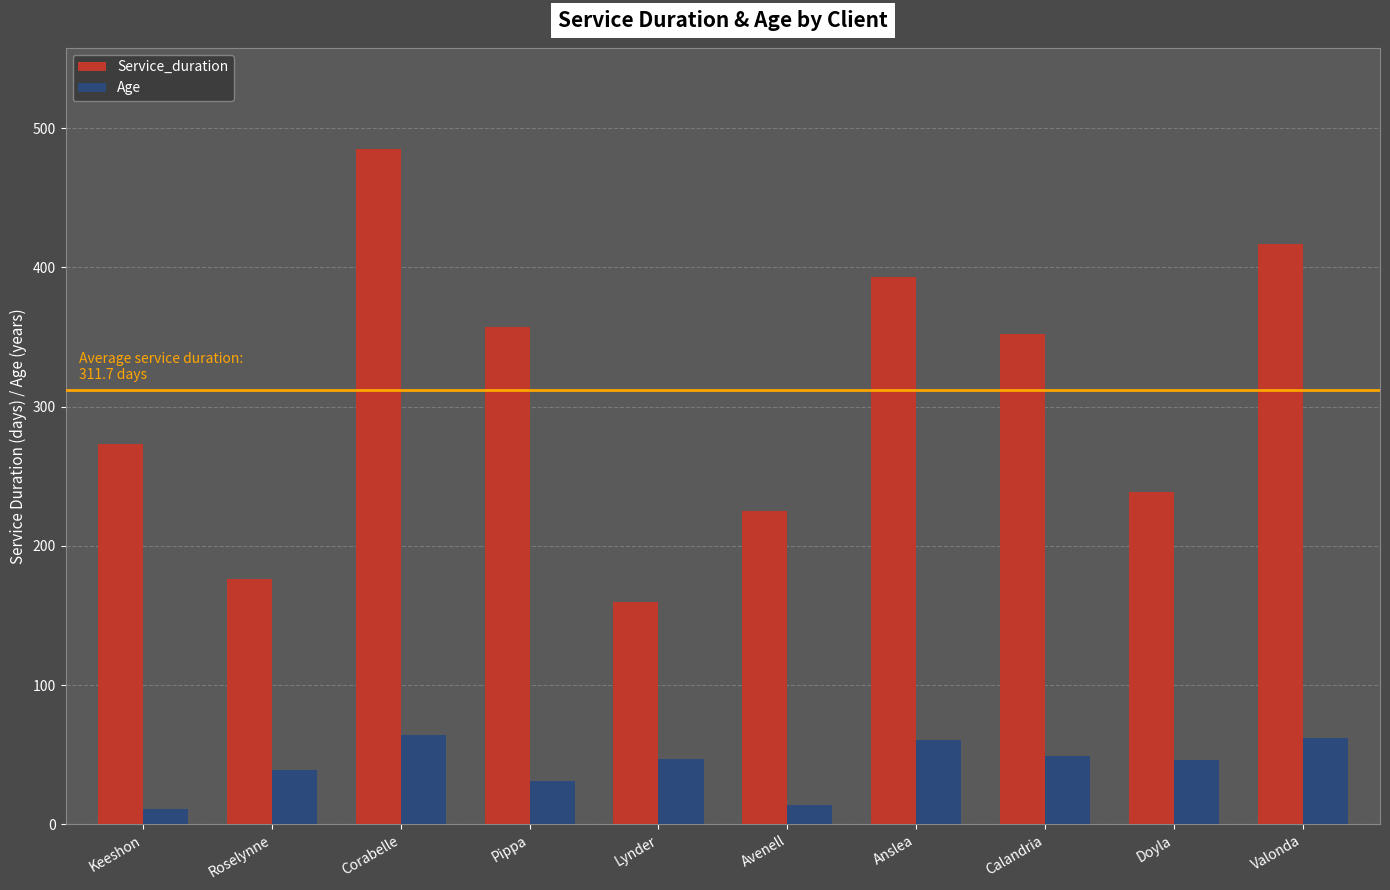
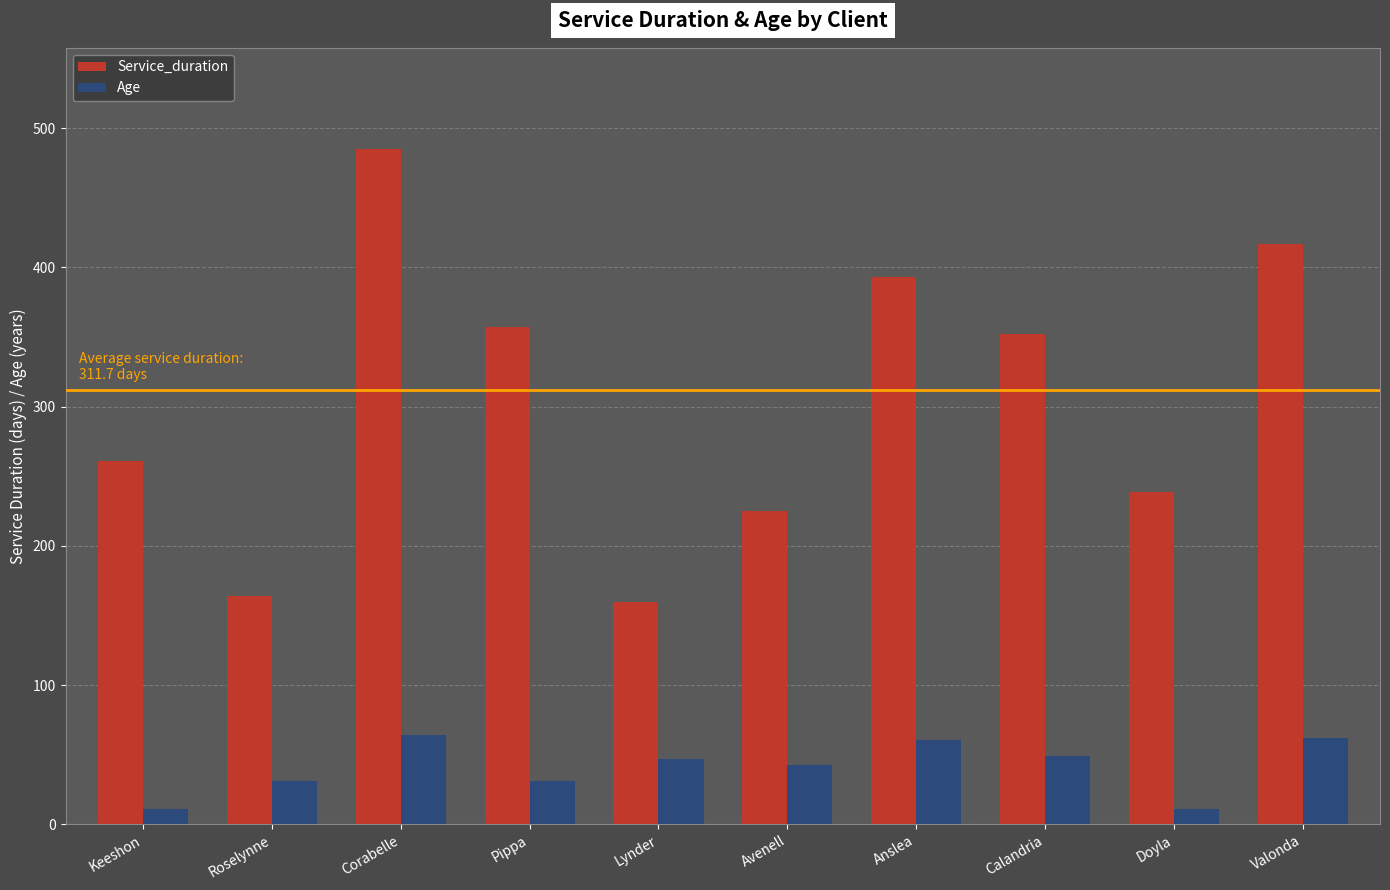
  {
    "Service_duration": {
-     "Keeshon": 273,
-     "Roselynne": 176,
+     "Keeshon": 261,
+     "Roselynne": 164,
      "Corabelle": 485,
      "Pippa": 357,
      "Lynder": 160,
      "Avenell": 225,
      "Anslea": 393,
      "Calandria": 352,
      "Doyla": 239,
      "Valonda": 417
    },
    "Age": {
      "Keeshon": 11,
-     "Roselynne": 39,
+     "Roselynne": 31,
      "Corabelle": 64,
      "Pippa": 31,
      "Lynder": 47,
-     "Avenell": 14,
+     "Avenell": 43,
      "Anslea": 61,
      "Calandria": 49,
-     "Doyla": 46,
+     "Doyla": 11,
      "Valonda": 62
    }
  }
